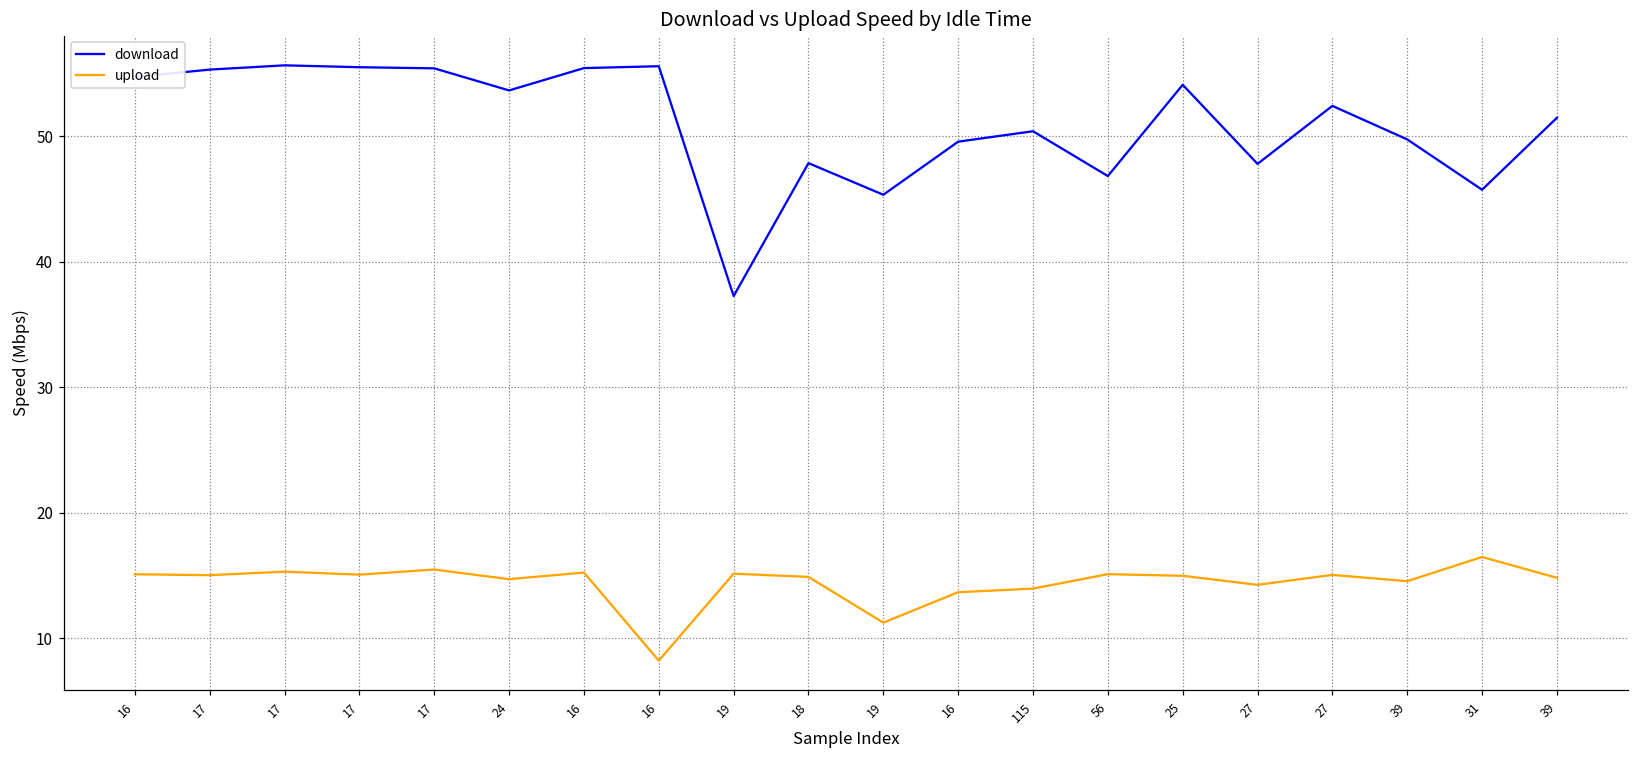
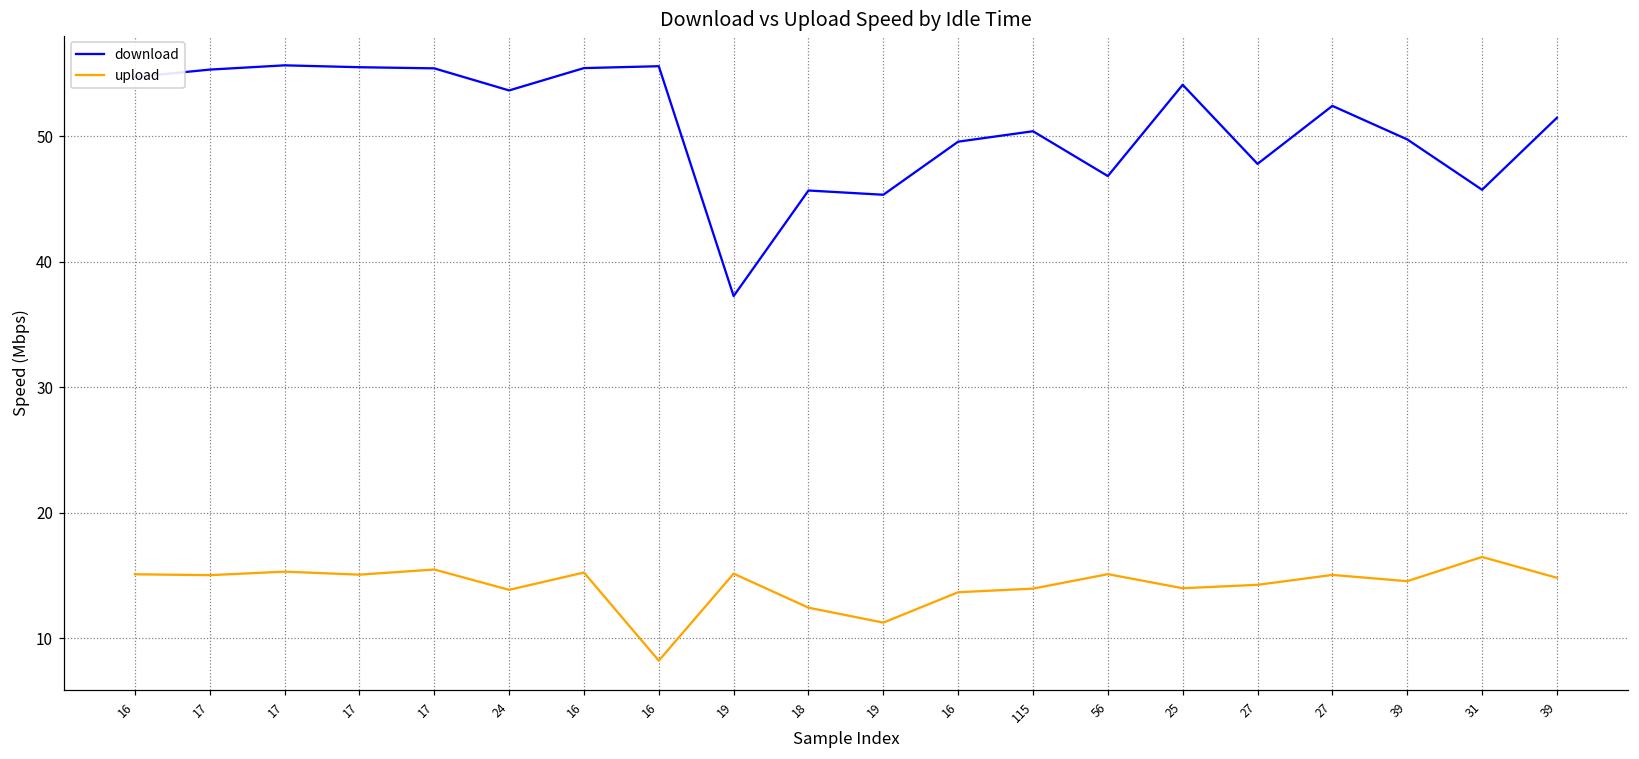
  {
    "download": {
      "24": 53.6,
-     "18": 47.9,
+     "18": 45.7,
      "115": 50.4,
      "56": 46.8,
      "25": 54.1,
      "31": 45.7
    },
    "upload": {
-     "24": 14.7,
-     "18": 14.9,
+     "24": 13.9,
+     "18": 12.4,
      "115": 14.0,
      "56": 15.1,
-     "25": 15.0,
+     "25": 14.0,
      "31": 16.5
    }
  }
